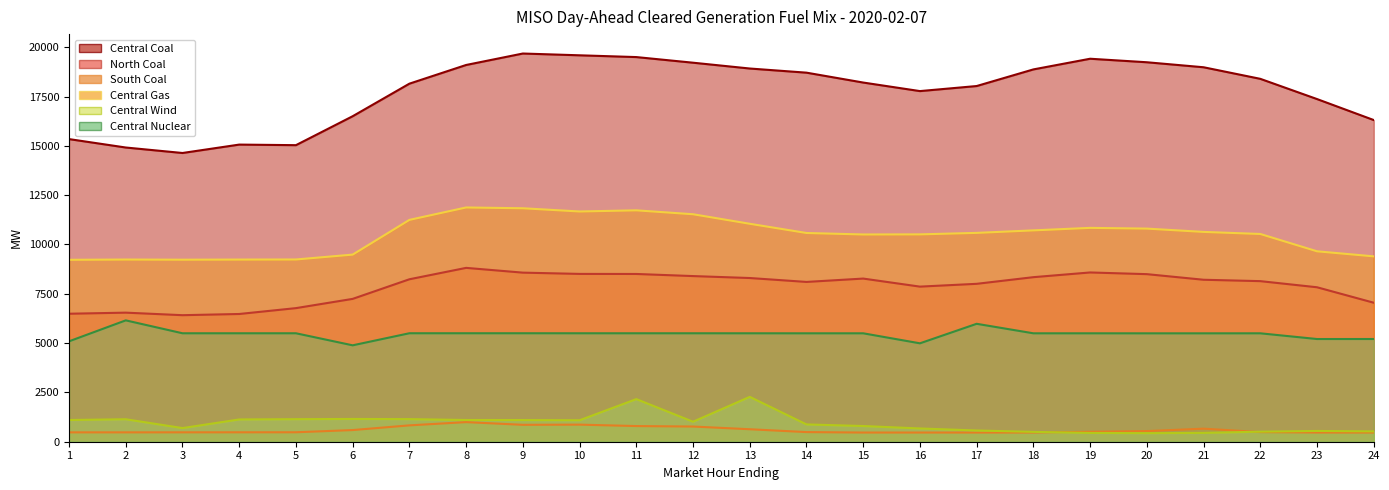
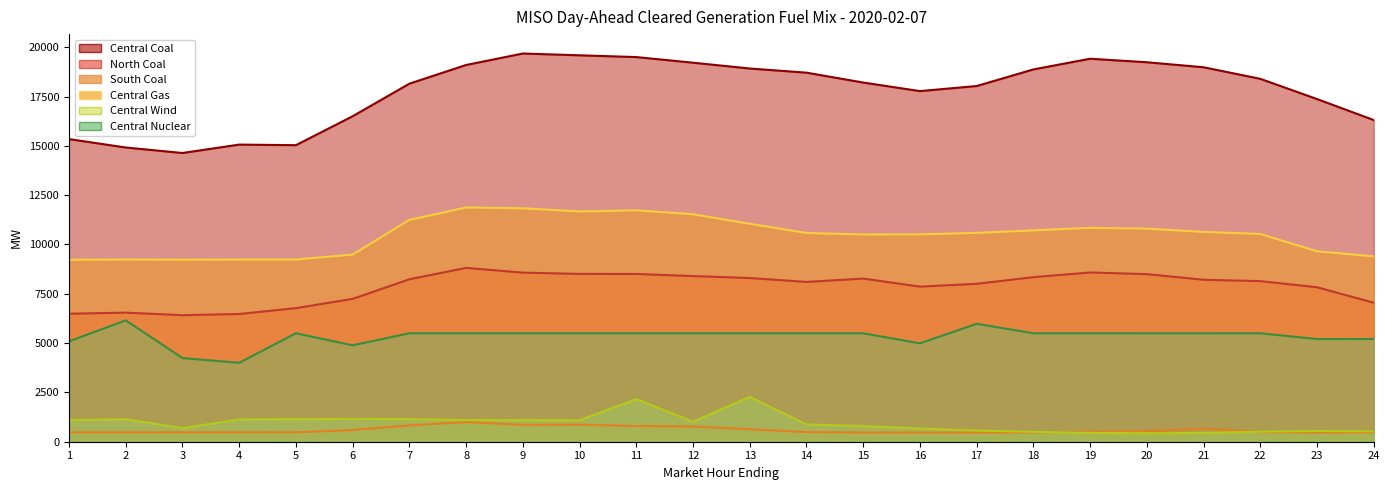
  {
    "Central Wind": {
      "1": 1100,
      "2": 1100,
      "3": 700,
      "4": 1100,
      "5": 1100,
      "6": 1200,
      "7": 1100,
      "9": 1100,
      "10": 1100,
      "11": 2200,
      "12": 1000,
      "13": 2300,
      "14": 900,
      "15": 800,
      "16": 700,
      "21": 400
    },
    "Central Nuclear": {
      "1": 5100,
      "2": 6200,
-     "3": 5500,
-     "4": 5500,
+     "3": 4200,
+     "4": 4000,
      "5": 5500,
      "6": 4900,
      "7": 5500,
      "8": 5500,
      "9": 5500,
      "10": 5500,
      "11": 5500,
      "12": 5500,
      "13": 5500,
      "14": 5500,
      "15": 5500,
      "16": 5000,
      "17": 6000,
      "18": 5500,
      "19": 5500,
      "20": 5500,
      "21": 5500,
      "22": 5500,
      "23": 5200,
      "24": 5200
    }
  }
